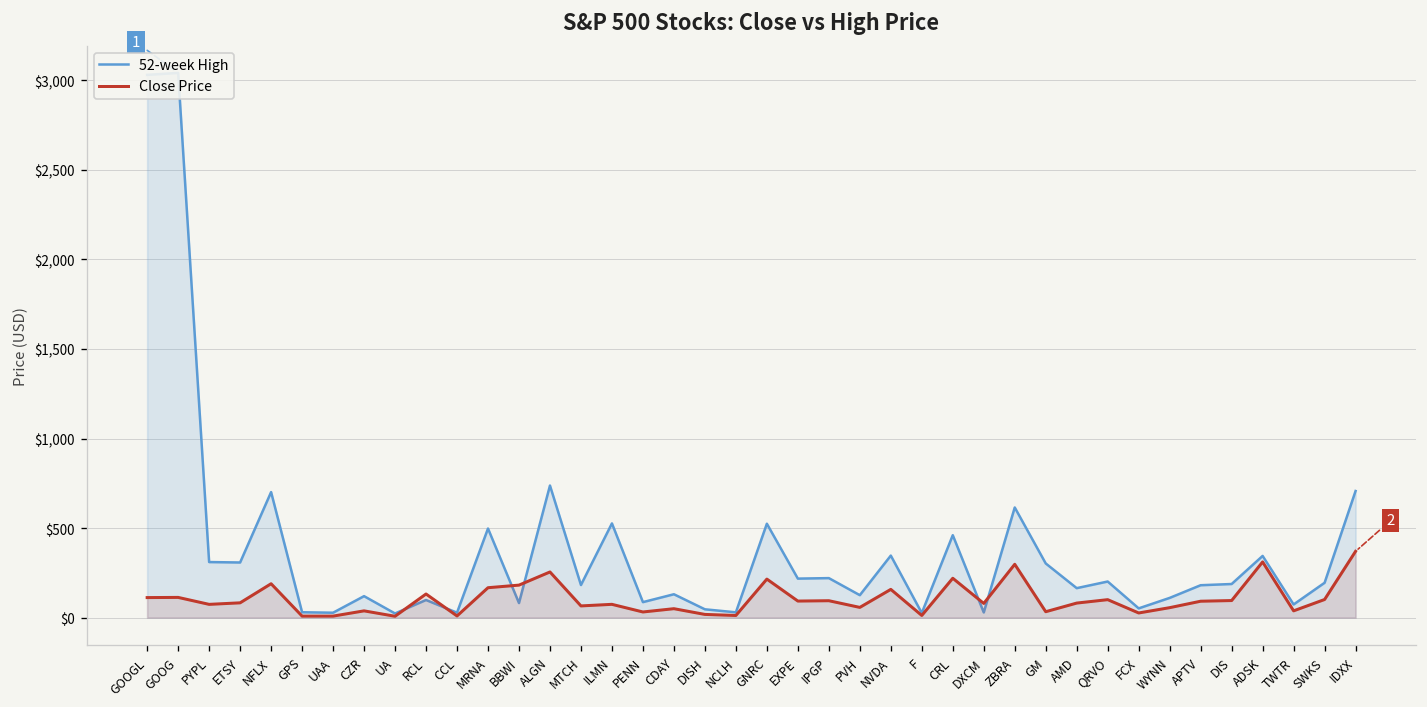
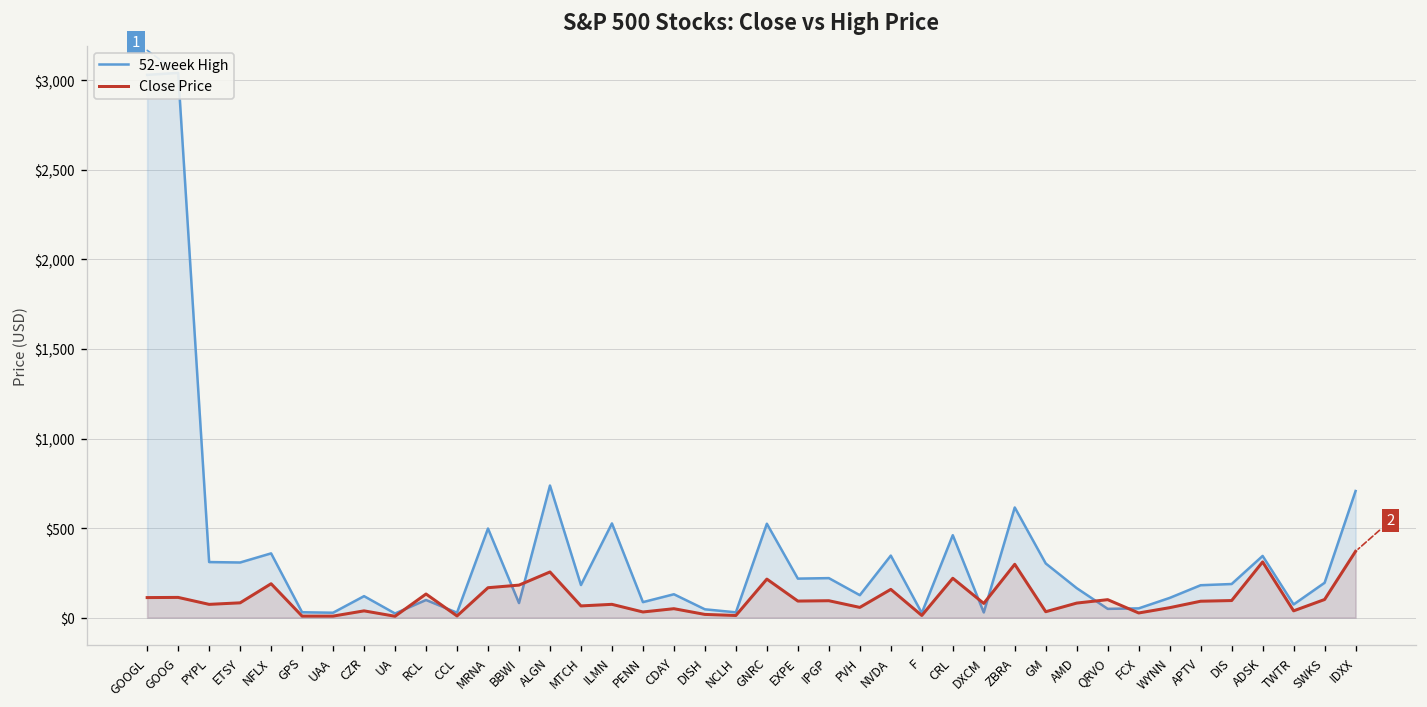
  {
    "52-week High": {
      "PYPL": "$310",
      "ETSY": "$310",
-     "NFLX": "$700",
+     "NFLX": "$360",
      "GPS": "$30",
      "UAA": "$30",
      "CZR": "$120",
      "RCL": "$100",
      "CCL": "$30",
      "MRNA": "$500",
      "BBWI": "$80",
      "ALGN": "$740",
      "MTCH": "$180",
      "ILMN": "$530",
      "PENN": "$90",
      "CDAY": "$130",
      "DISH": "$50",
      "NCLH": "$30",
      "GNRC": "$520",
      "EXPE": "$220",
      "IPGP": "$220",
      "PVH": "$130",
      "NVDA": "$350",
      "CRL": "$460",
      "DXCM": "$30",
      "ZBRA": "$620",
      "GM": "$300",
      "AMD": "$160",
-     "QRVO": "$200",
+     "QRVO": "$50",
      "FCX": "$50",
      "WYNN": "$110",
      "APTV": "$180",
      "DIS": "$190",
      "ADSK": "$340",
      "TWTR": "$70",
      "SWKS": "$190",
      "IDXX": "$710"
    },
    "Close Price": {
      "GOOGL": "$110",
      "GOOG": "$110",
      "PYPL": "$70",
      "ETSY": "$80",
      "NFLX": "$190",
      "GPS": "$10",
      "UAA": "$10",
      "CZR": "$40",
      "RCL": "$130",
      "CCL": "$10",
      "MRNA": "$170",
      "BBWI": "$180",
      "ALGN": "$250",
      "MTCH": "$70",
      "ILMN": "$70",
      "PENN": "$30",
      "CDAY": "$50",
      "DISH": "$20",
      "NCLH": "$10",
      "GNRC": "$220",
      "EXPE": "$90",
      "IPGP": "$90",
      "PVH": "$60",
      "NVDA": "$160",
      "CRL": "$220",
      "DXCM": "$80",
      "ZBRA": "$300",
      "GM": "$30",
      "AMD": "$80",
      "QRVO": "$100",
      "FCX": "$30",
      "WYNN": "$60",
      "APTV": "$90",
      "DIS": "$100",
      "ADSK": "$310",
      "TWTR": "$40",
      "SWKS": "$100",
      "IDXX": "$370"
    }
  }
